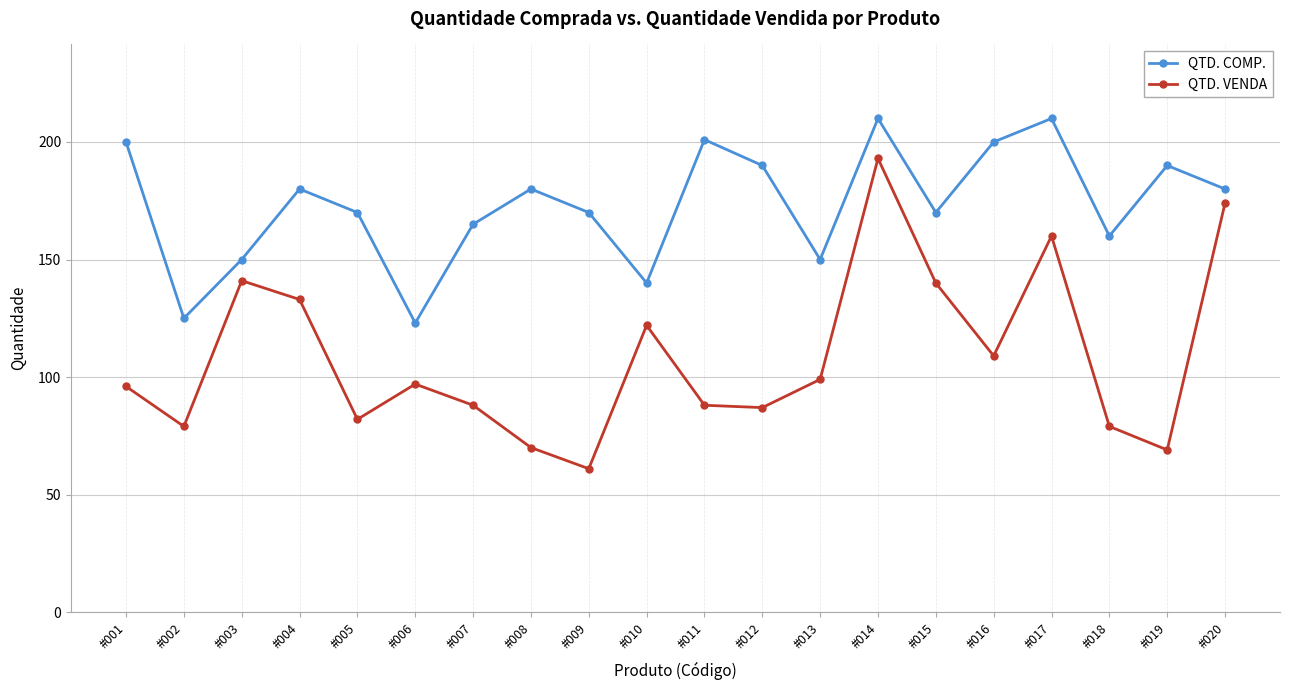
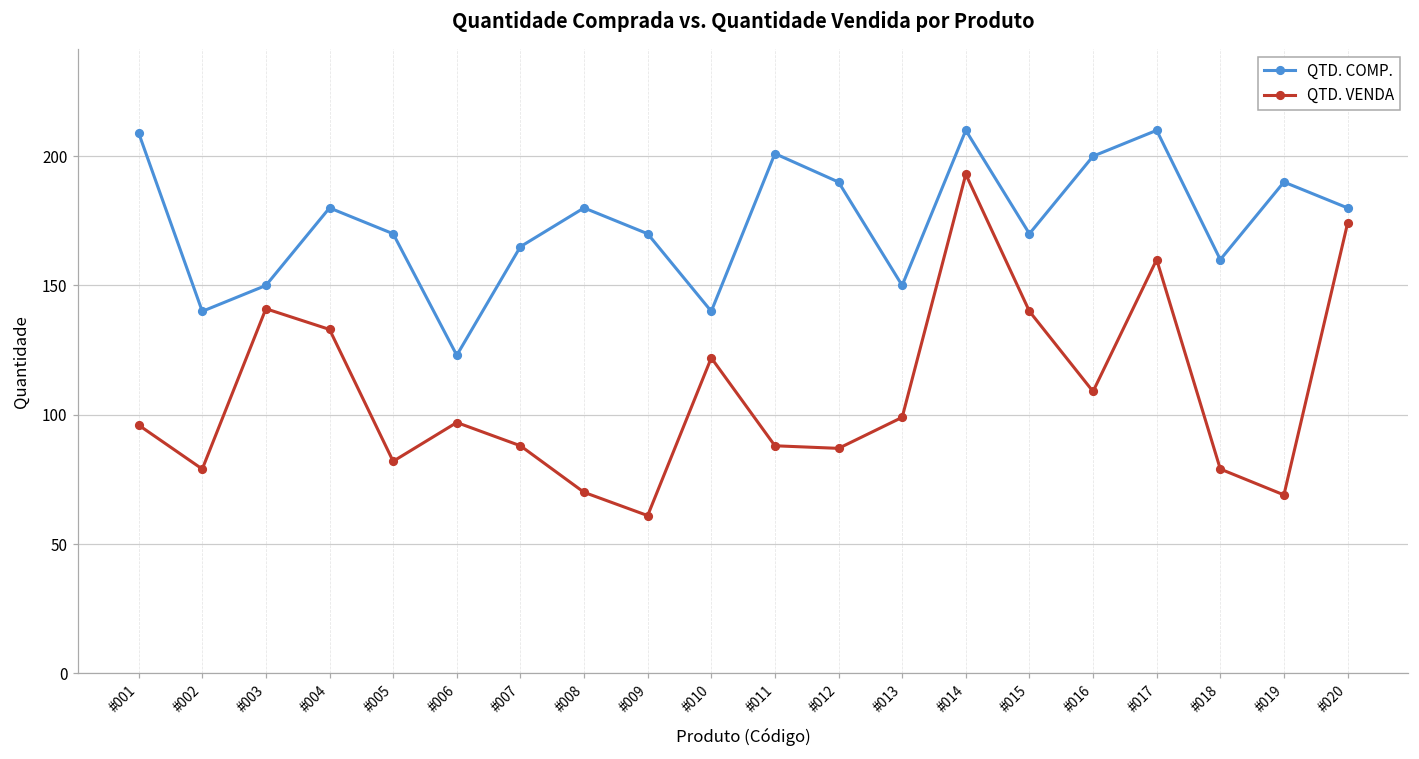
  {
    "QTD. COMP.": {
-     "#001": 200,
-     "#002": 125,
+     "#001": 209,
+     "#002": 140,
      "#003": 150,
      "#004": 180,
      "#005": 170,
      "#006": 123,
      "#007": 165,
      "#008": 180,
      "#009": 170,
      "#010": 140,
      "#011": 201,
      "#012": 190,
      "#013": 150,
      "#014": 210,
      "#015": 170,
      "#016": 200,
      "#017": 210,
      "#018": 160,
      "#019": 190,
      "#020": 180
    },
    "QTD. VENDA": {
      "#001": 96,
      "#002": 79,
      "#003": 141,
      "#004": 133,
      "#005": 82,
      "#006": 97,
      "#007": 88,
      "#008": 70,
      "#009": 61,
      "#010": 122,
      "#011": 88,
      "#012": 87,
      "#013": 99,
      "#014": 193,
      "#015": 140,
      "#016": 109,
      "#017": 160,
      "#018": 79,
      "#019": 69,
      "#020": 174
    }
  }
